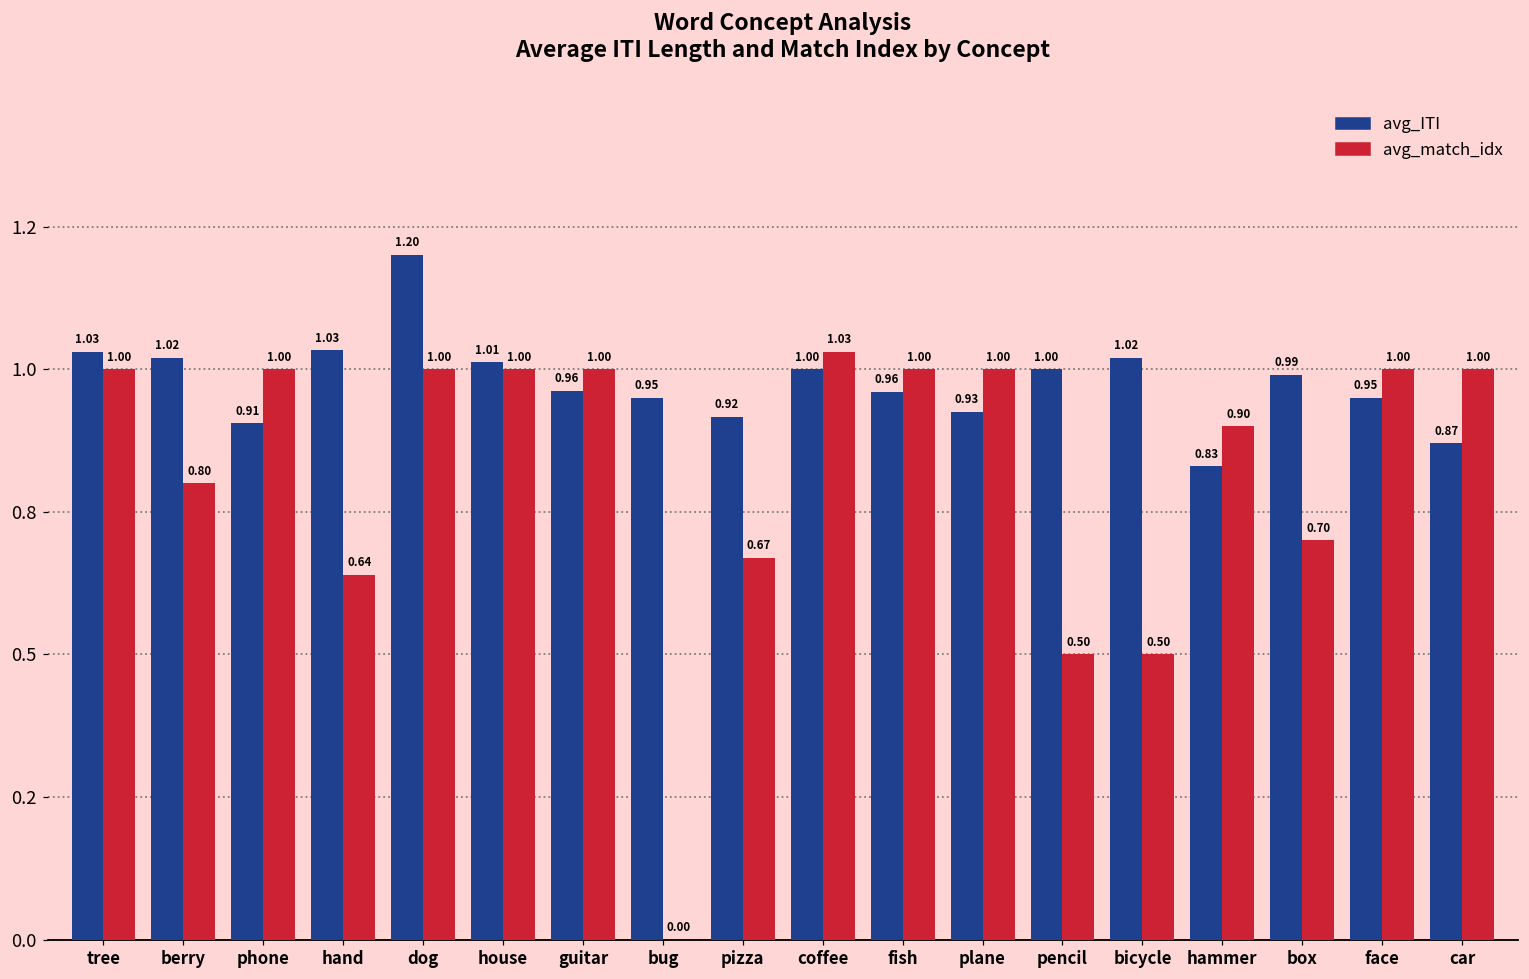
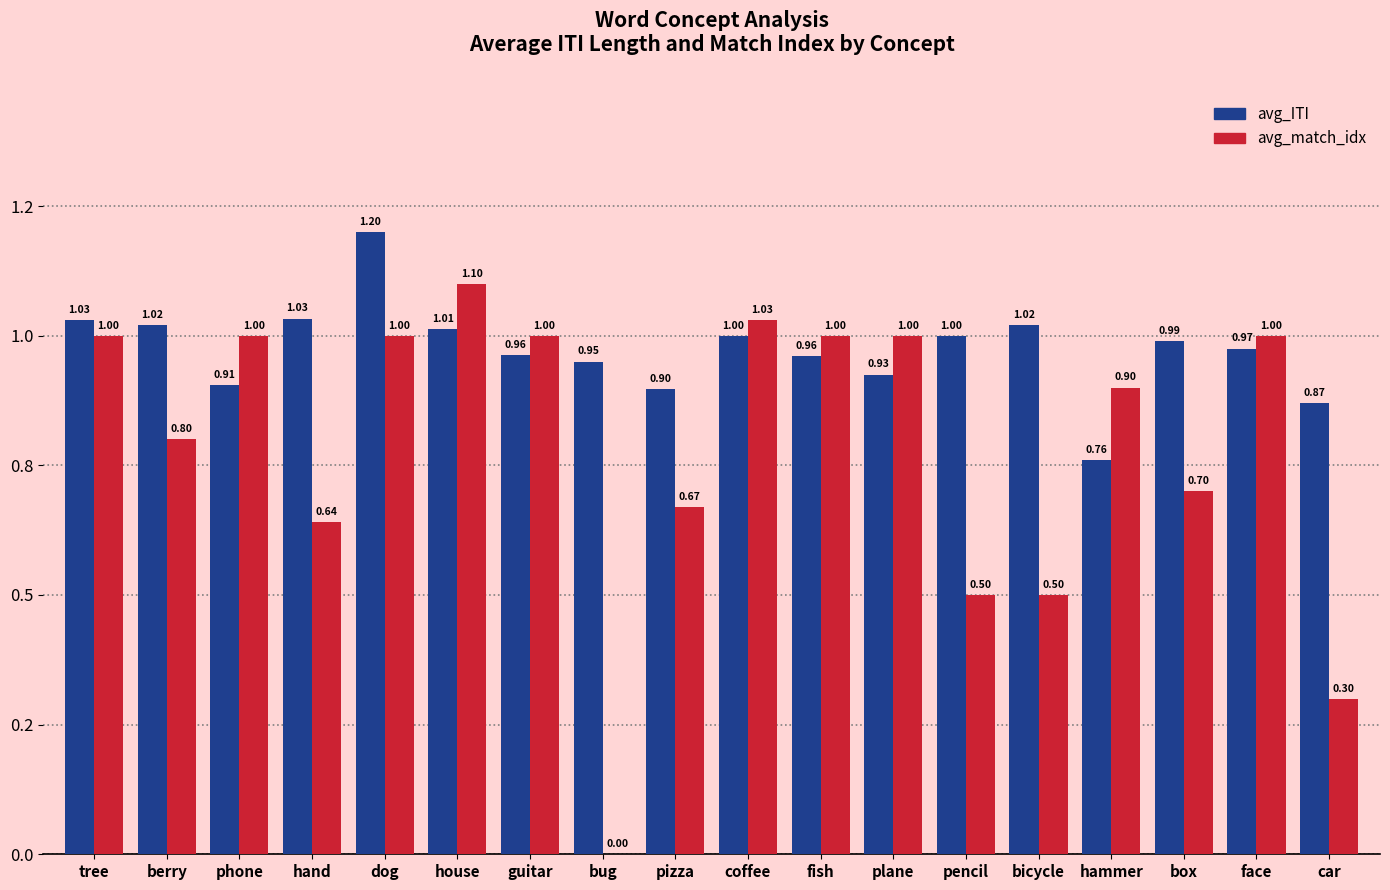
  {
    "avg_ITI": {
      "tree": 1.03,
      "berry": 1.02,
      "phone": 0.91,
      "hand": 1.03,
      "dog": 1.20,
      "house": 1.01,
      "guitar": 0.96,
      "bug": 0.95,
-     "pizza": 0.92,
+     "pizza": 0.90,
      "coffee": 1.00,
      "fish": 0.96,
      "plane": 0.93,
      "pencil": 1.00,
      "bicycle": 1.02,
-     "hammer": 0.83,
+     "hammer": 0.76,
      "box": 0.99,
-     "face": 0.95,
+     "face": 0.97,
      "car": 0.87
    },
    "avg_match_idx": {
      "tree": 1.00,
      "berry": 0.80,
      "phone": 1.00,
      "hand": 0.64,
      "dog": 1.00,
-     "house": 1.00,
+     "house": 1.10,
      "guitar": 1.00,
      "bug": 0.00,
      "pizza": 0.67,
      "coffee": 1.03,
      "fish": 1.00,
      "plane": 1.00,
      "pencil": 0.50,
      "bicycle": 0.50,
      "hammer": 0.90,
      "box": 0.70,
      "face": 1.00,
-     "car": 1.00
+     "car": 0.30
    }
  }
